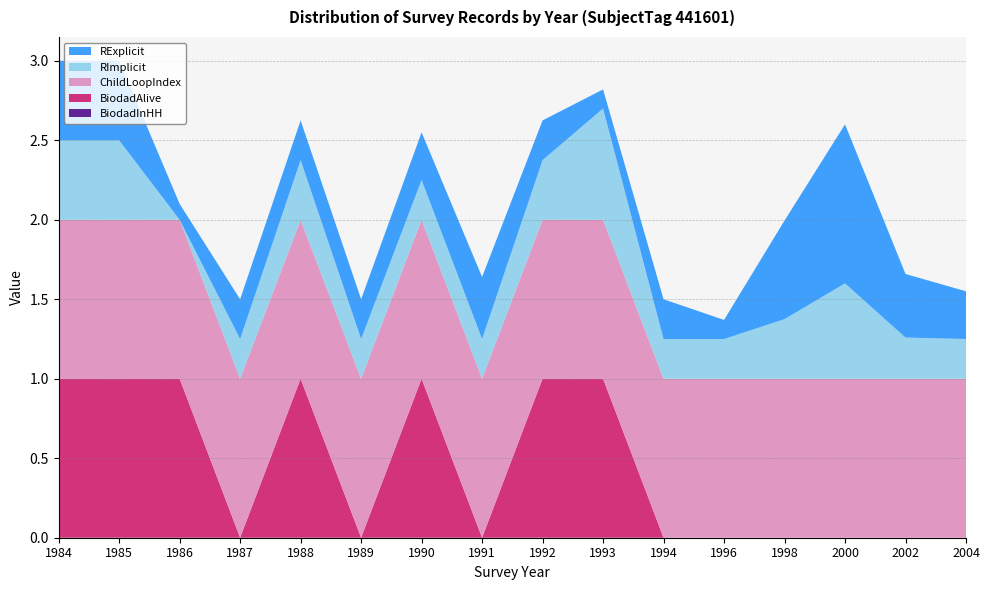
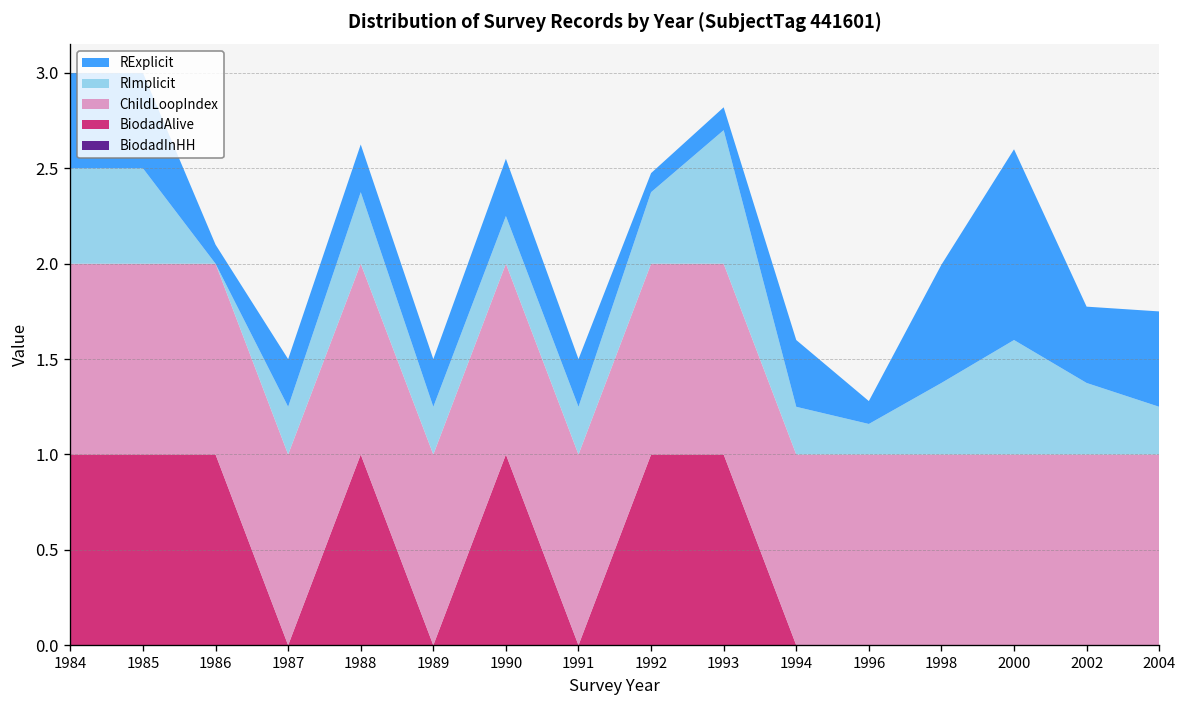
  {
    "BiodadInHH": {
      "1984": 0.00,
      "1985": 0.00,
      "1986": 0.00,
      "1988": 0.00,
      "1990": 0.00,
      "1992": 0.00,
      "1993": 0.00
    },
    "BiodadAlive": {
      "1984": 1.00,
      "1985": 1.00,
      "1986": 1.00,
      "1988": 1.00,
      "1990": 1.00,
      "1992": 1.00,
      "1993": 1.00
    },
    "ChildLoopIndex": {
      "1984": 1.00,
      "1985": 1.00,
      "1987": 1.00,
      "1988": 1.00,
      "1989": 1.00,
      "1990": 1.00,
      "1991": 1.00,
      "1992": 1.00,
      "1993": 1.00,
      "1994": 1.00,
      "1996": 1.00,
      "1998": 1.00,
      "2000": 1.00,
      "2002": 1.00,
      "2004": 1.00
    },
    "RImplicit": {
      "1984": 0.50,
      "1985": 0.50,
      "1987": 0.25,
      "1988": 0.38,
      "1989": 0.25,
      "1990": 0.25,
      "1991": 0.25,
      "1992": 0.38,
      "1993": 0.70,
      "1994": 0.25,
-     "1996": 0.25,
+     "1996": 0.16,
      "1998": 0.38,
      "2000": 0.60,
-     "2002": 0.26,
+     "2002": 0.38,
      "2004": 0.25
    },
    "RExplicit": {
      "1984": 0.50,
      "1986": 0.10,
      "1987": 0.25,
      "1988": 0.25,
      "1989": 0.25,
      "1990": 0.30,
-     "1991": 0.39,
-     "1992": 0.25,
+     "1991": 0.25,
+     "1992": 0.10,
      "1993": 0.12,
-     "1994": 0.25,
+     "1994": 0.35,
      "1996": 0.12,
      "1998": 0.62,
      "2000": 1.00,
      "2002": 0.40,
-     "2004": 0.3
+     "2004": 0.5
    }
  }
